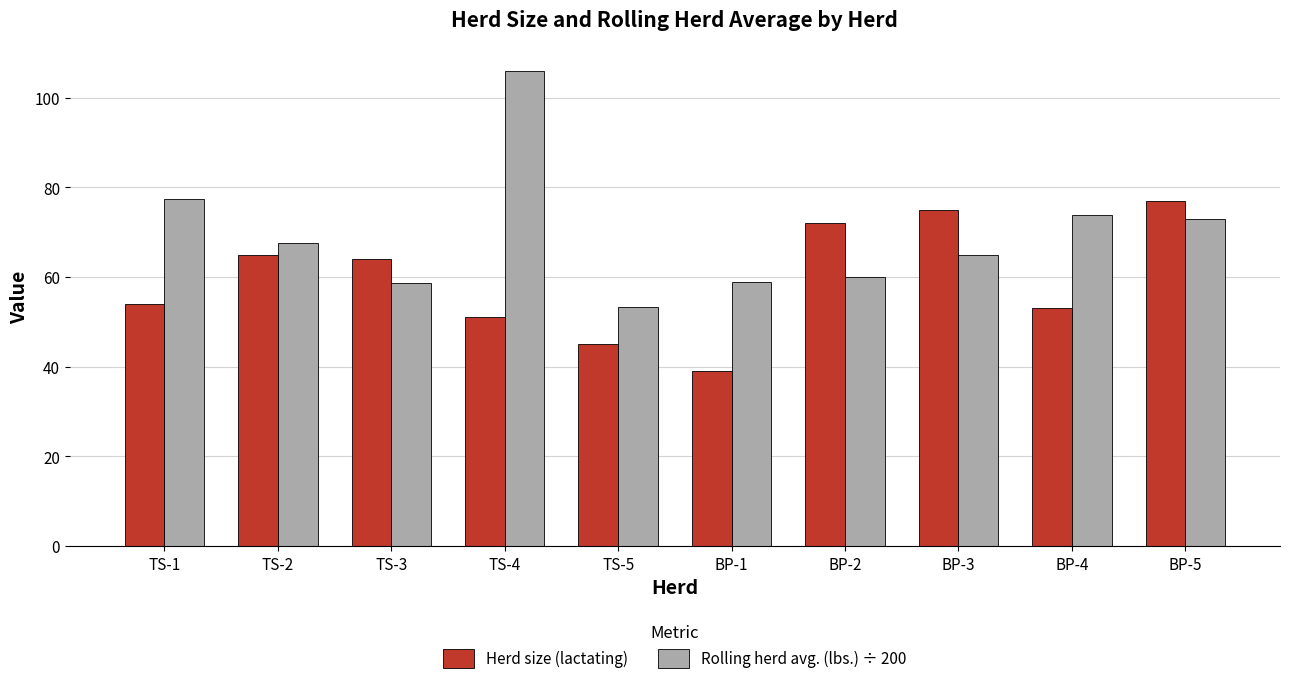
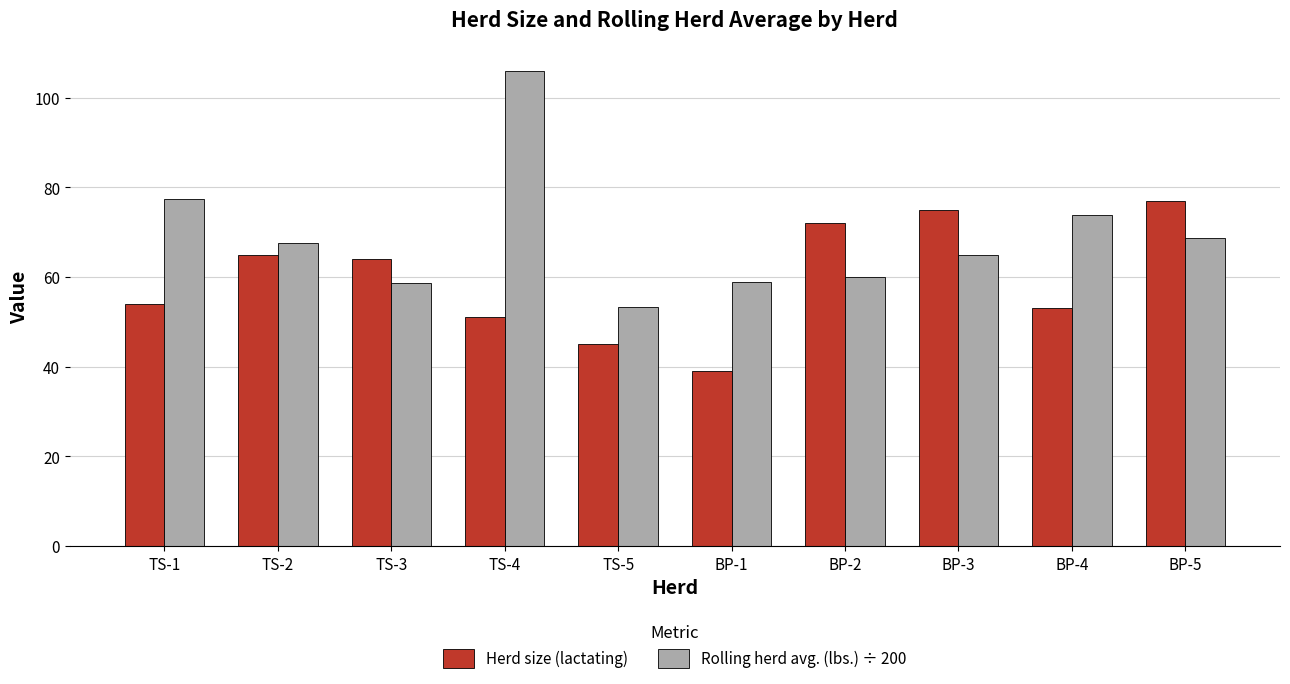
  {
    "Herd size (lactating)": {
      "TS-1": 54,
      "TS-2": 65,
      "TS-3": 64,
      "TS-4": 51,
      "TS-5": 45,
      "BP-1": 39,
      "BP-2": 72,
      "BP-3": 75,
      "BP-4": 53,
      "BP-5": 77
    },
    "Rolling herd avg. (lbs.) ÷ 200": {
      "TS-1": 78,
      "TS-2": 68,
      "TS-3": 59,
      "TS-4": 106,
      "TS-5": 53,
      "BP-1": 59,
      "BP-2": 60,
      "BP-3": 65,
      "BP-4": 74,
-     "BP-5": 73
+     "BP-5": 69
    }
  }
